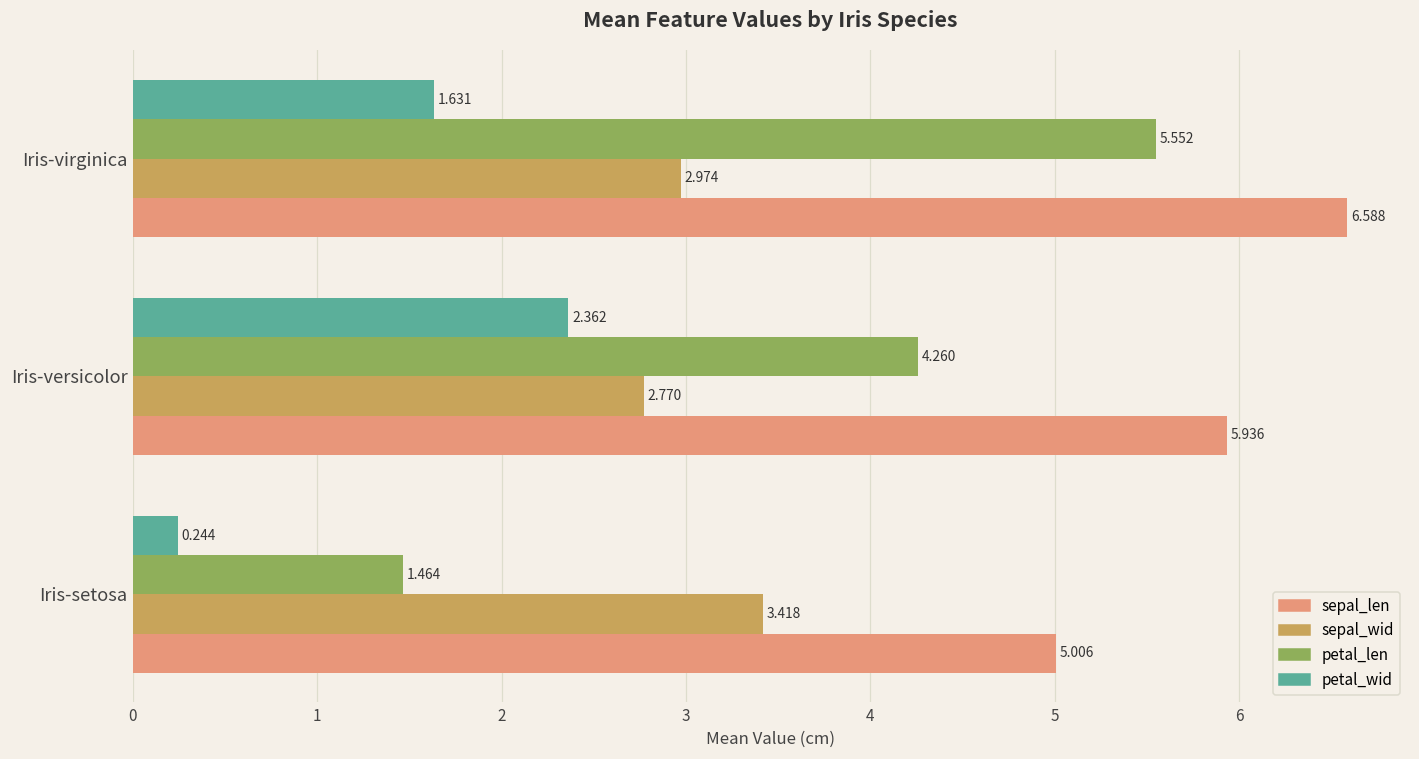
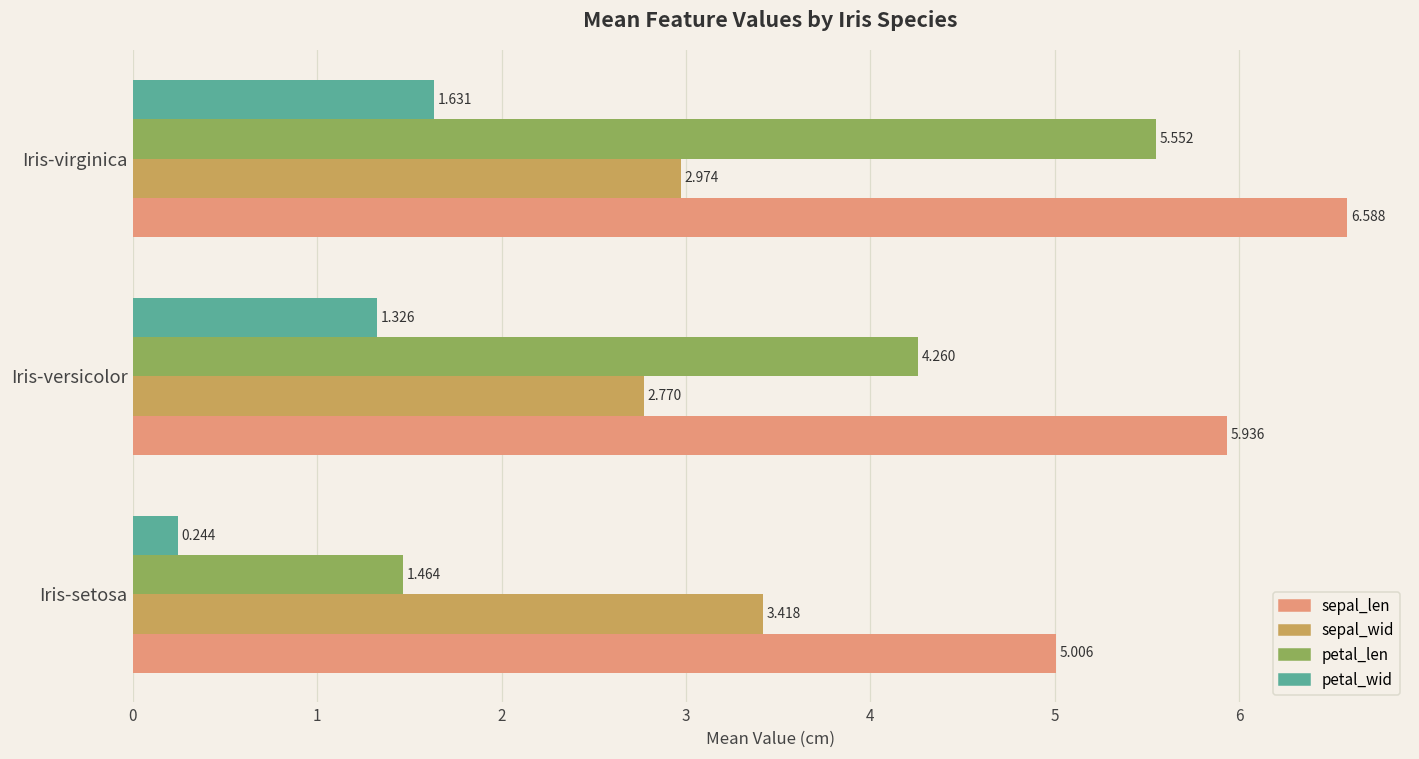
  {
    "petal_wid": {
      "Iris-virginica": 1.631,
-     "Iris-versicolor": 2.362,
+     "Iris-versicolor": 1.326,
      "Iris-setosa": 0.244
    }
  }
